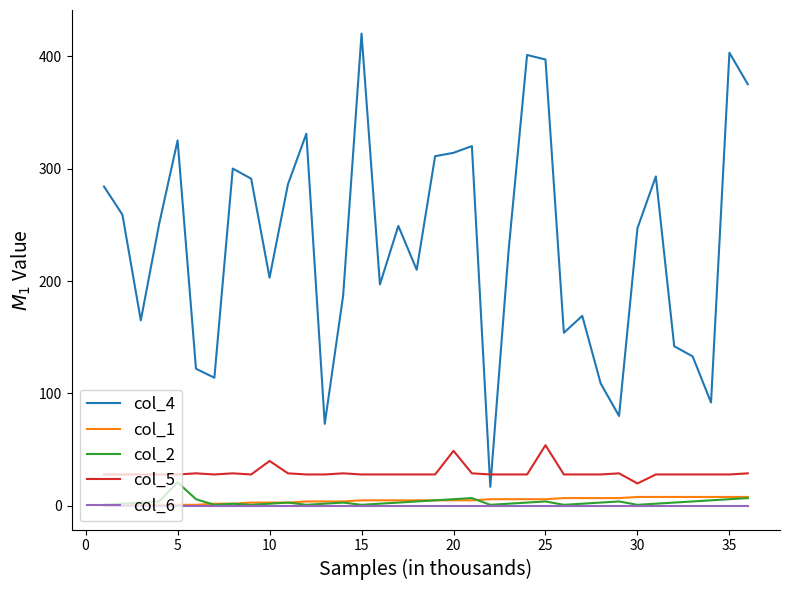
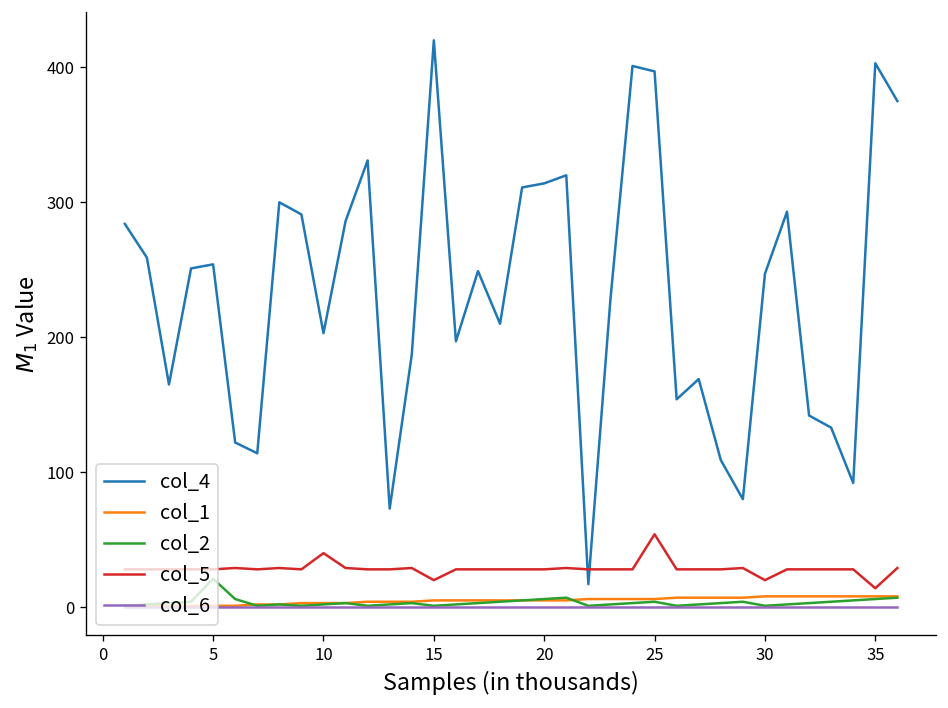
  {
    "col_4": {
-     "5": 325,
+     "5": 254,
      "10": 203,
      "15": 420,
      "20": 314,
      "25": 397,
      "30": 247,
      "35": 403
    },
    "col_1": {
      "15": 5,
      "30": 8
    },
    "col_5": {
      "10": 40,
-     "15": 28,
-     "20": 49,
+     "15": 20,
+     "20": 28,
      "25": 54,
      "30": 20,
-     "35": 28
+     "35": 14
    },
    "col_6": {
      "20": 0,
      "25": 0,
      "35": 0
    }
  }
